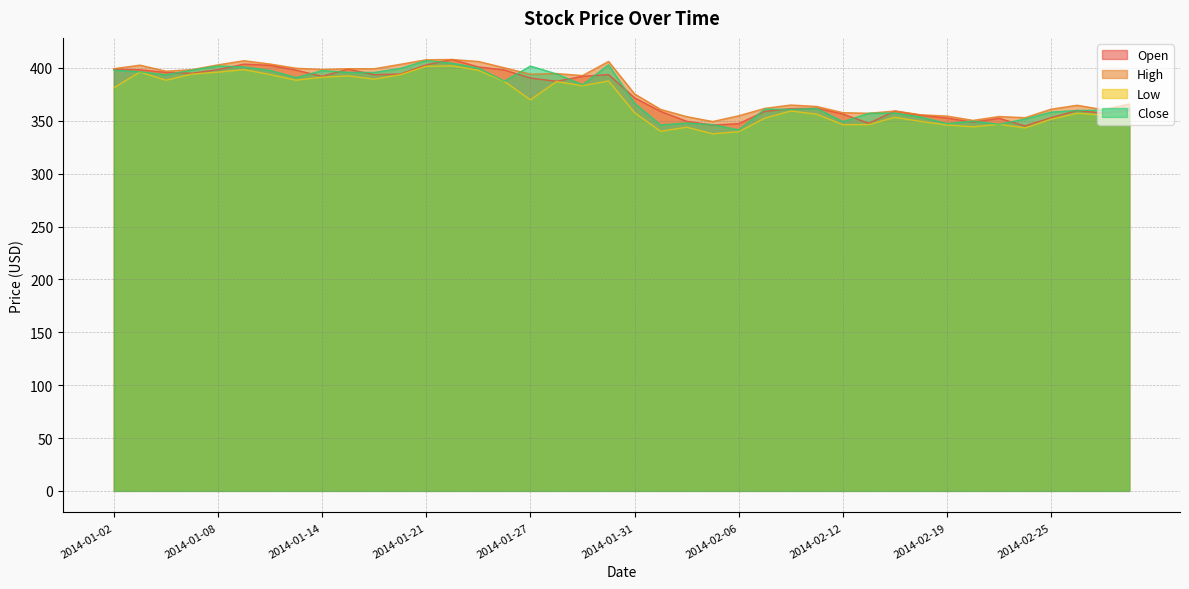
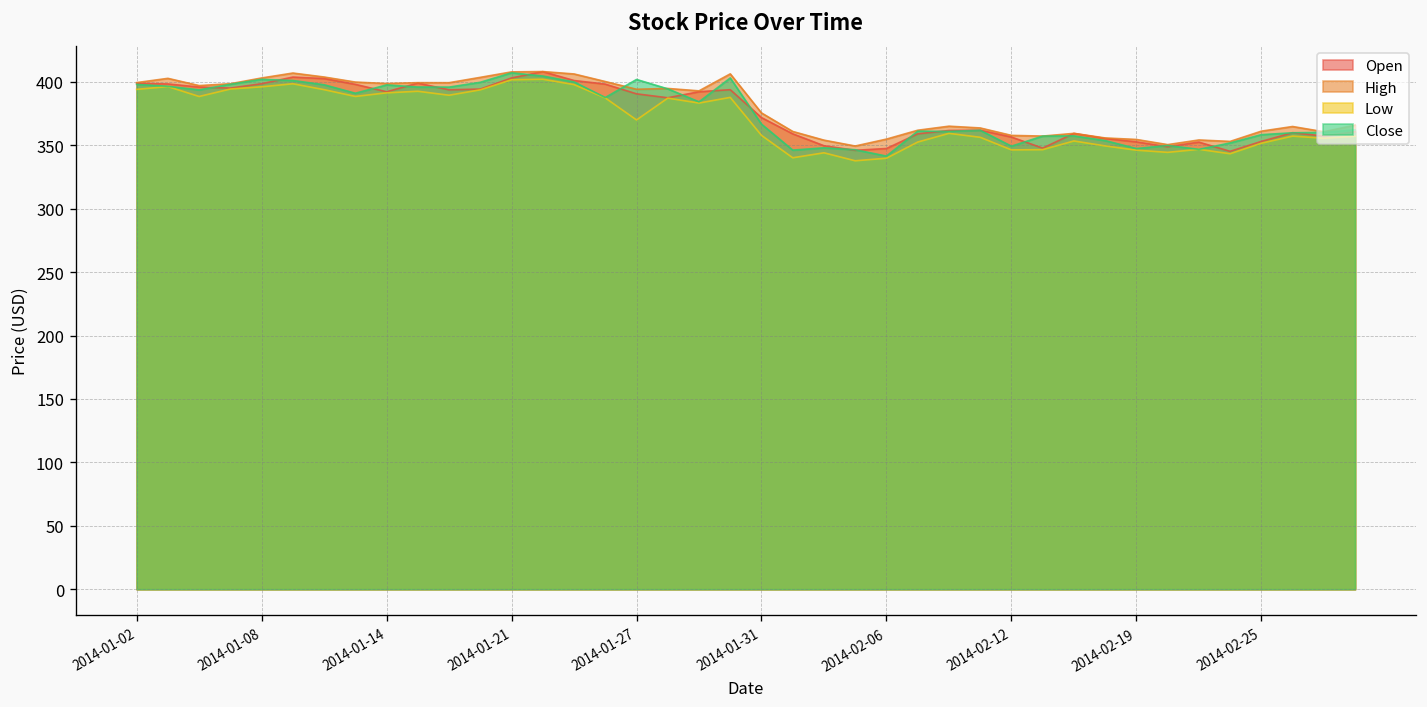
  {
    "Low": {
-     "2014-01-02": 381,
+     "2014-01-02": 394,
      "2014-01-08": 396,
      "2014-01-27": 370,
      "2014-01-31": 358,
      "2014-02-12": 346
    },
    "Close": {
      "2014-01-27": 402,
      "2014-01-31": 367,
      "2014-02-12": 349,
      "2014-02-25": 358
    }
  }
